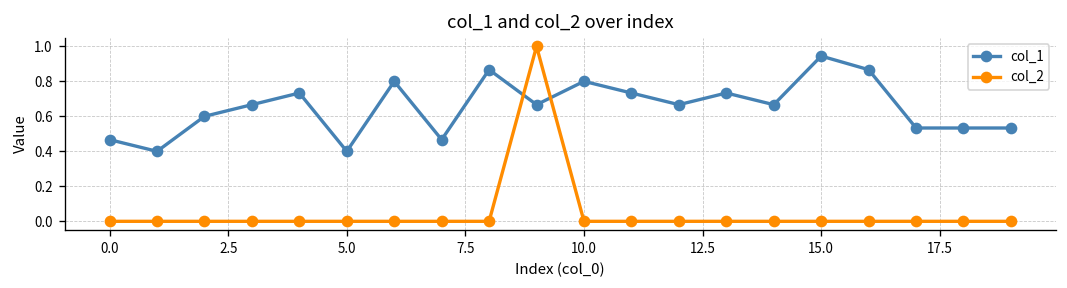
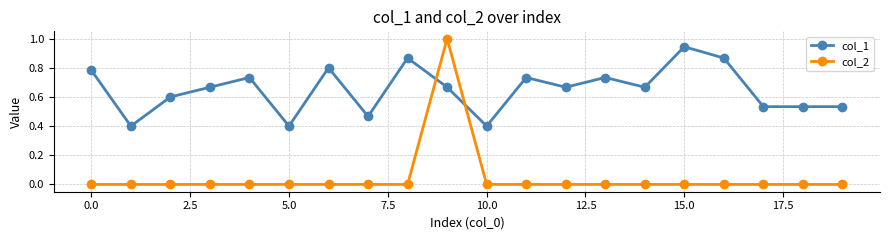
  {
    "col_1": {
-     "0.0": 0.47,
+     "0.0": 0.78,
      "5.0": 0.40,
-     "10.0": 0.8,
+     "10.0": 0.4,
      "15.0": 0.94
    },
    "col_2": {
      "0.0": 0.00,
      "5.0": 0.00,
      "10.0": 0.00,
      "15.0": 0.00
    }
  }
